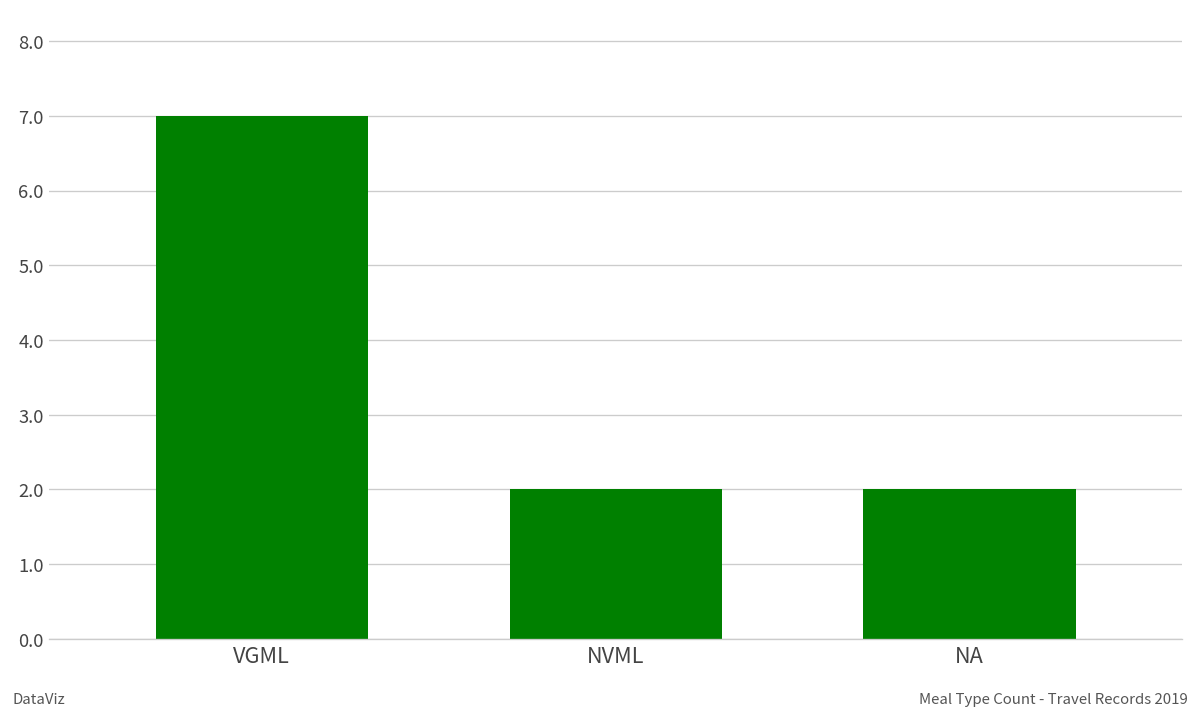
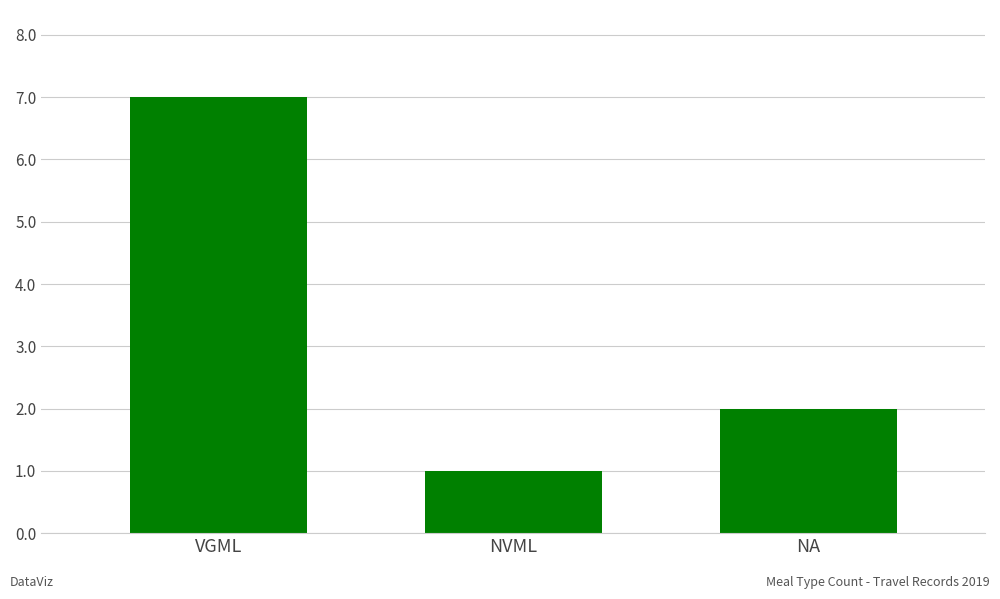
  {
    "VGML": 7,
-   "NVML": 2,
+   "NVML": 1,
    "NA": 2
  }
